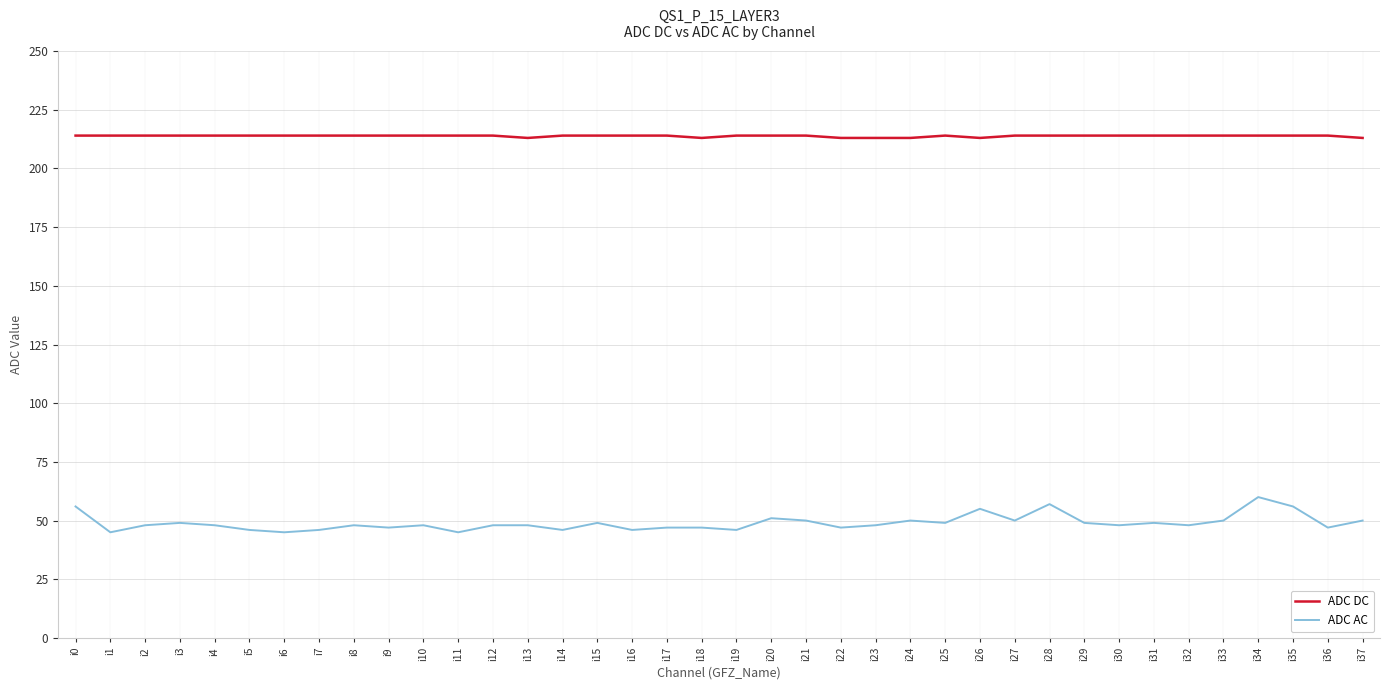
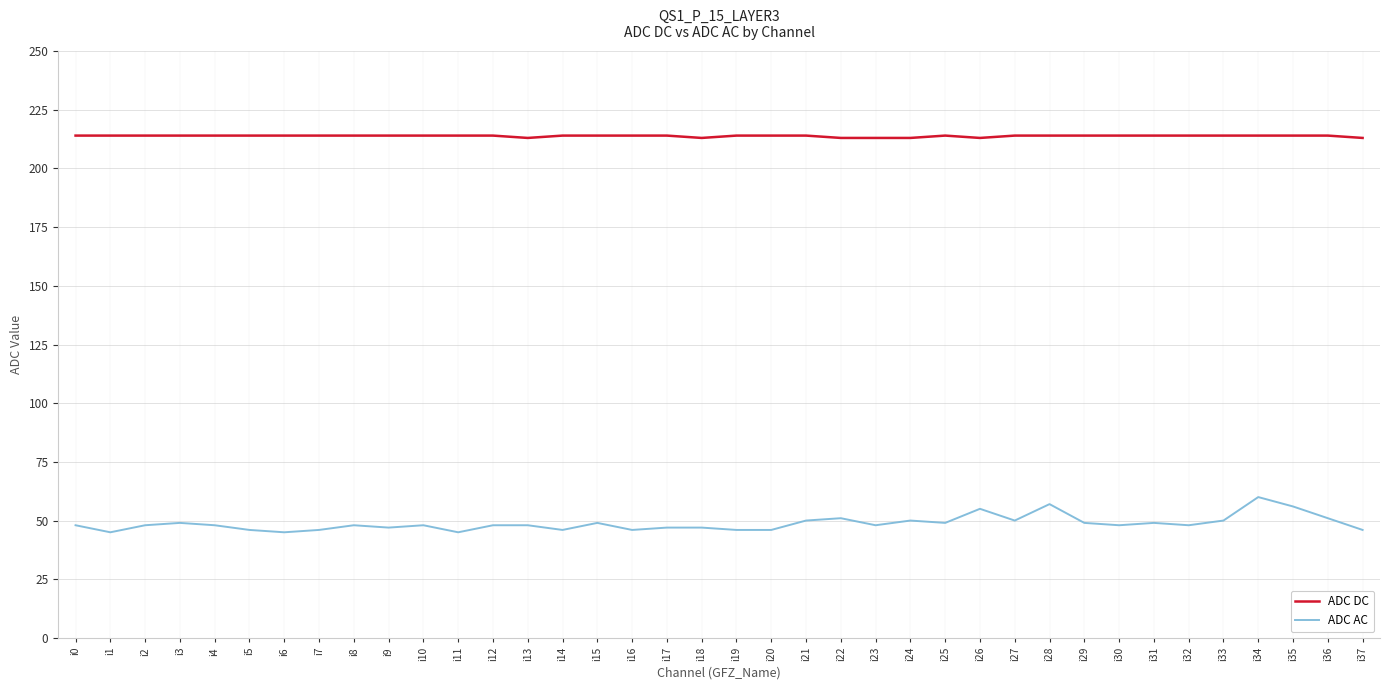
  {
    "ADC DC": {
      "i0": 214,
      "i1": 214,
      "i2": 214,
      "i3": 214,
      "i4": 214,
      "i5": 214,
      "i6": 214,
      "i7": 214,
      "i8": 214,
      "i9": 214,
      "i10": 214,
      "i11": 214,
      "i12": 214,
      "i13": 213,
      "i14": 214,
      "i15": 214,
      "i16": 214,
      "i17": 214,
      "i18": 213,
      "i19": 214,
      "i20": 214,
      "i21": 214,
      "i22": 213,
      "i23": 213,
      "i24": 213,
      "i25": 214,
      "i26": 213,
      "i27": 214,
      "i28": 214,
      "i29": 214,
      "i30": 214,
      "i31": 214,
      "i32": 214,
      "i33": 214,
      "i34": 214,
      "i35": 214,
      "i36": 214,
      "i37": 213
    },
    "ADC AC": {
-     "i0": 56,
+     "i0": 48,
      "i1": 45,
      "i2": 48,
      "i3": 49,
      "i4": 48,
      "i5": 46,
      "i6": 45,
      "i7": 46,
      "i8": 48,
      "i9": 47,
      "i10": 48,
      "i11": 45,
      "i12": 48,
      "i13": 48,
      "i14": 46,
      "i15": 49,
      "i16": 46,
      "i17": 47,
      "i18": 47,
      "i19": 46,
-     "i20": 51,
+     "i20": 46,
      "i21": 50,
-     "i22": 47,
+     "i22": 51,
      "i23": 48,
      "i24": 50,
      "i25": 49,
      "i26": 55,
      "i27": 50,
      "i28": 57,
      "i29": 49,
      "i30": 48,
      "i31": 49,
      "i32": 48,
      "i33": 50,
      "i34": 60,
      "i35": 56,
-     "i36": 47,
-     "i37": 50
+     "i36": 51,
+     "i37": 46
    }
  }
